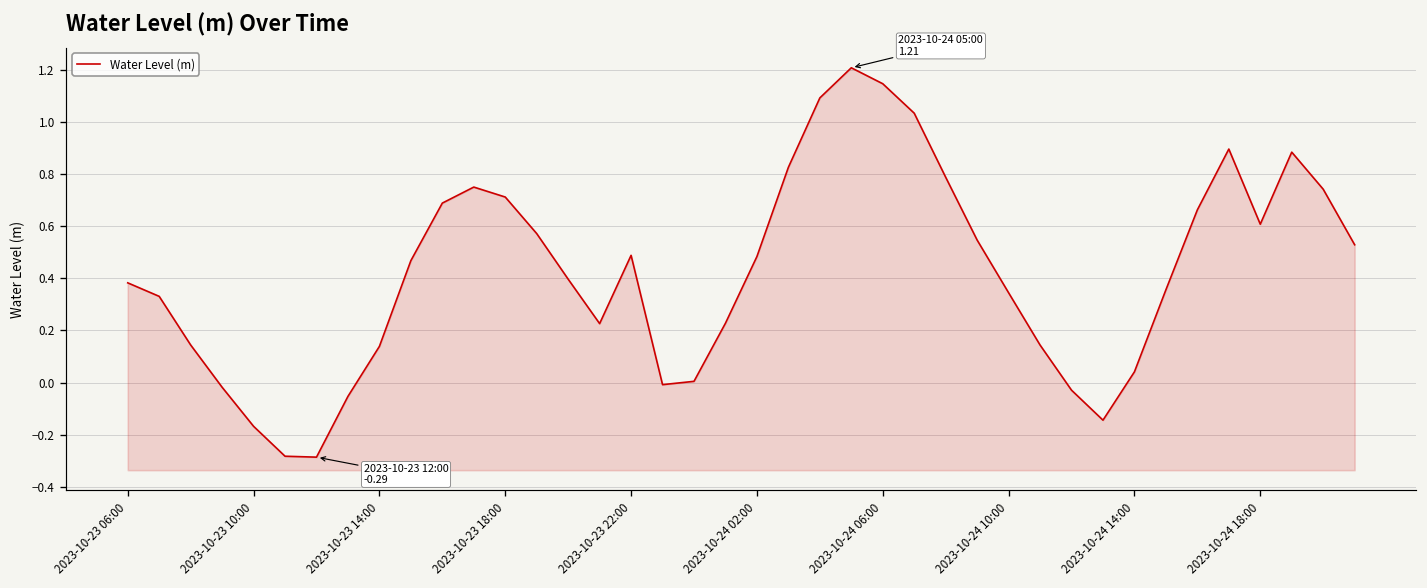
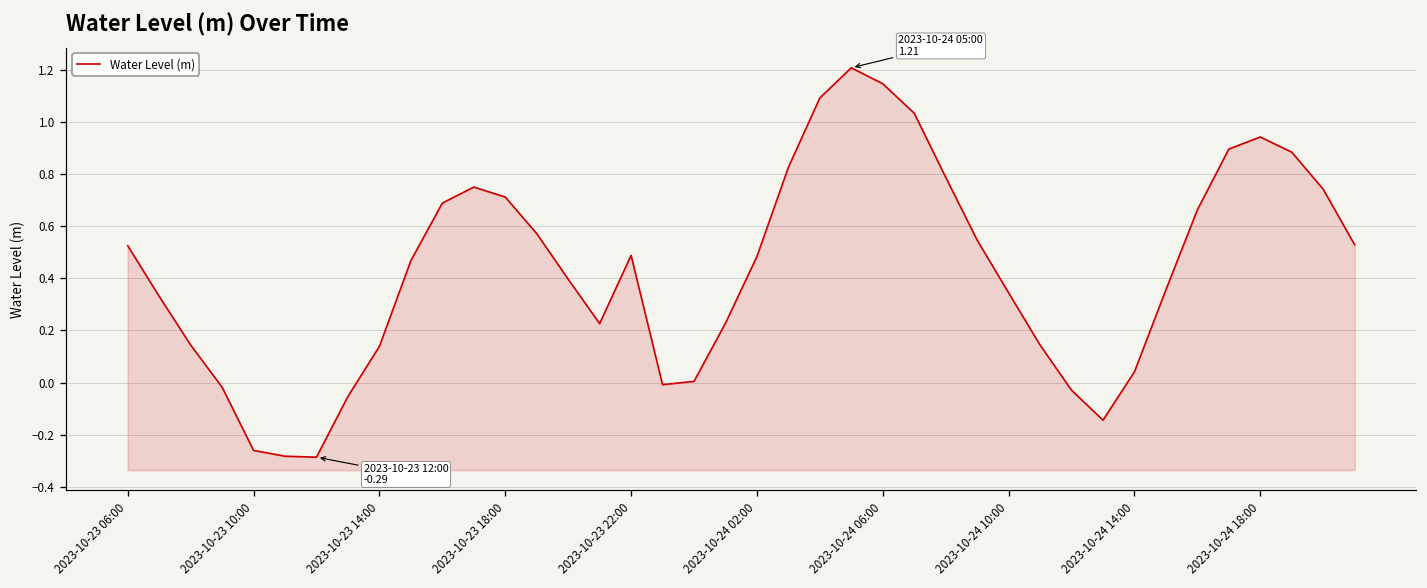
  {
-   "2023-10-23 06:00": 0.38,
-   "2023-10-23 10:00": -0.17,
+   "2023-10-23 06:00": 0.52,
+   "2023-10-23 10:00": -0.26,
    "2023-10-23 14:00": 0.14,
    "2023-10-23 18:00": 0.71,
    "2023-10-23 22:00": 0.49,
    "2023-10-24 02:00": 0.48,
    "2023-10-24 06:00": 1.15,
    "2023-10-24 10:00": 0.34,
    "2023-10-24 14:00": 0.04,
-   "2023-10-24 18:00": 0.61
+   "2023-10-24 18:00": 0.94
  }
